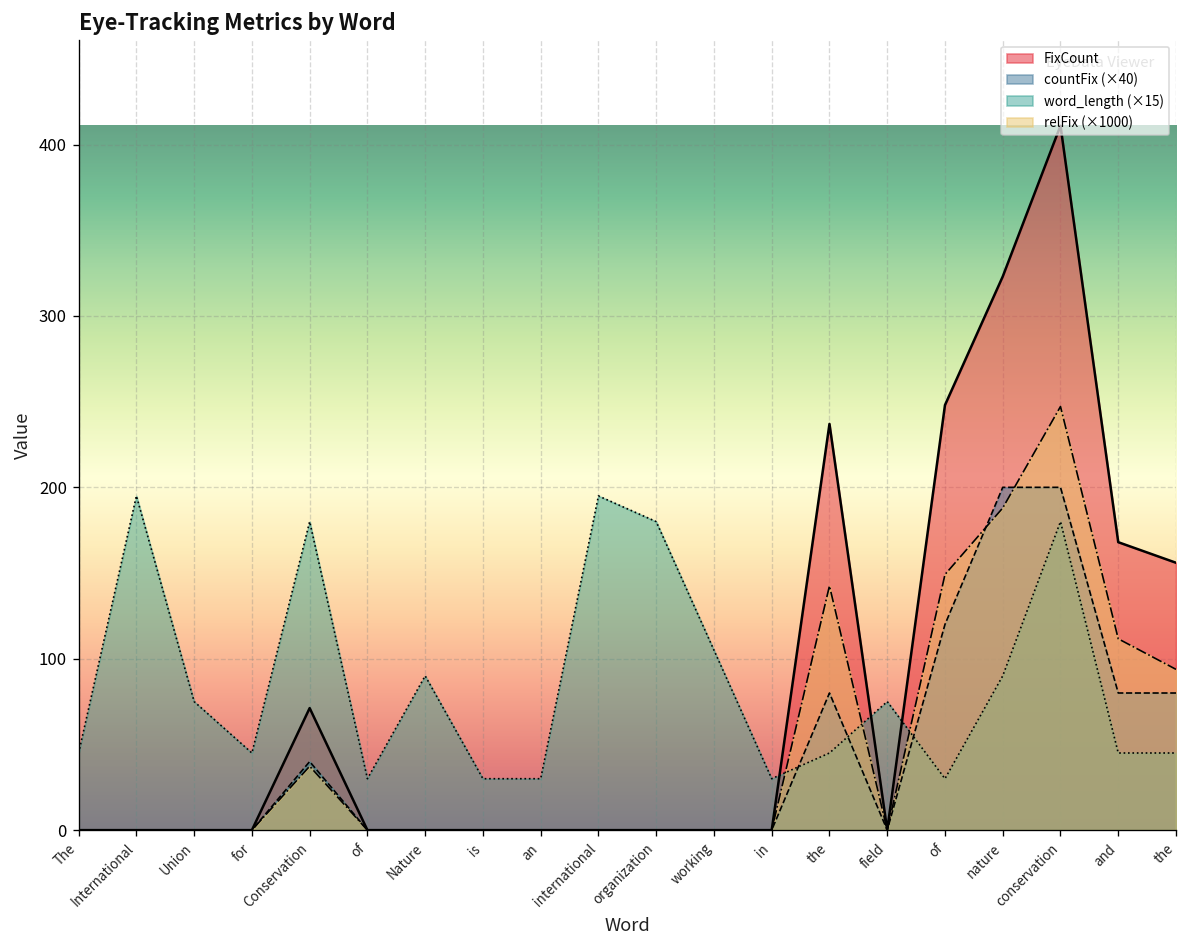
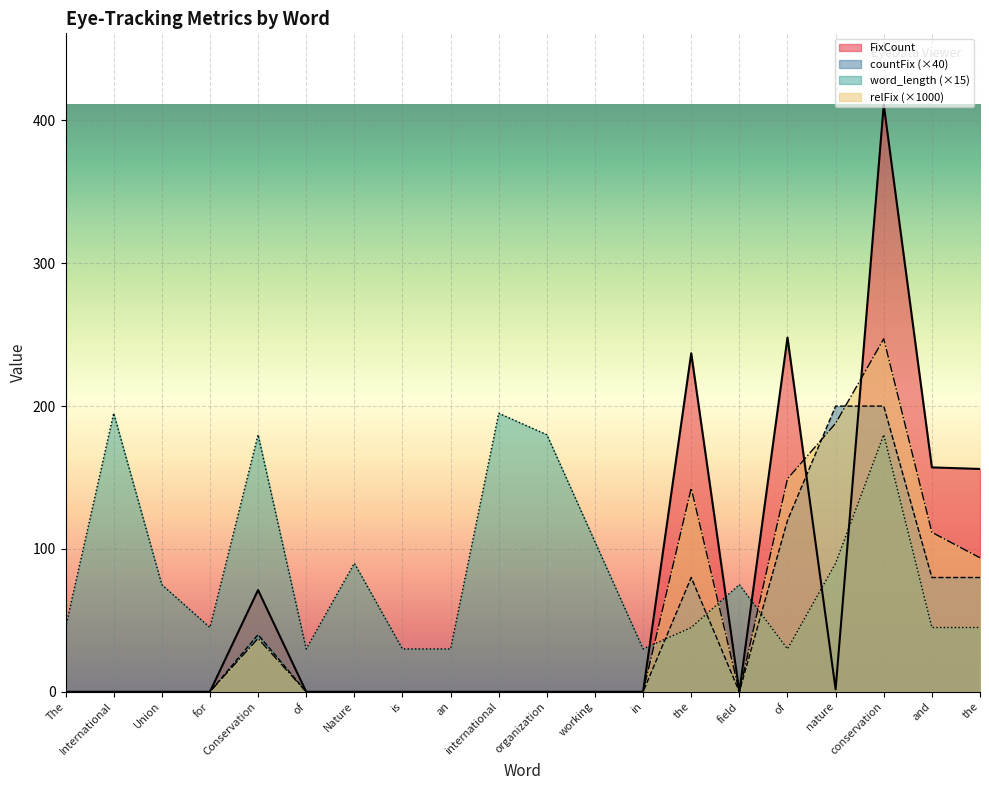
  {
    "FixCount": {
      "Conservation": 71,
-     "nature": 323,
-     "and": 168
+     "nature": 2,
+     "and": 157
    },
    "relFix (×1000)": {
      "Conservation": 37,
      "nature": 188,
      "conservation": 247,
      "and": 112
    }
  }
